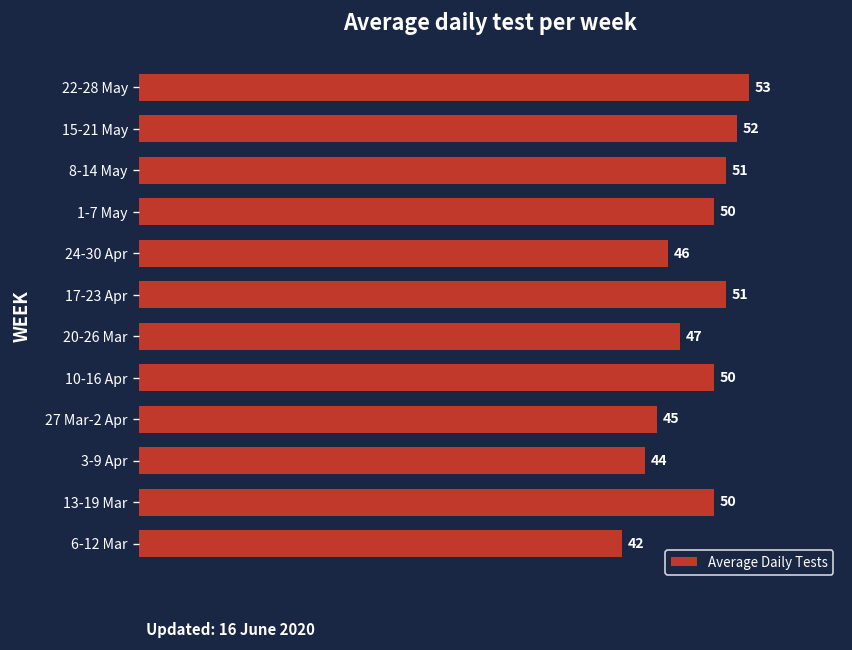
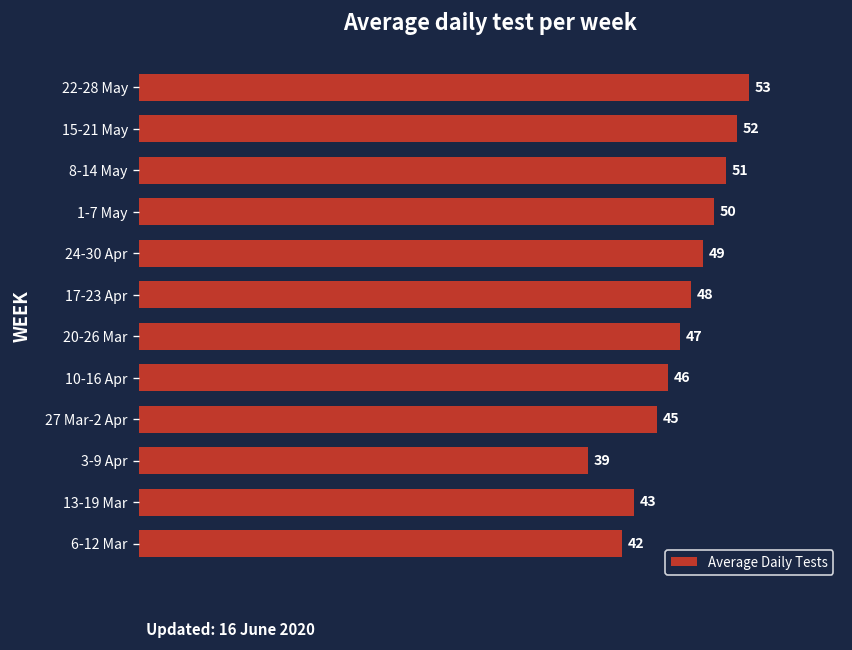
  {
    "22-28 May": 53,
    "15-21 May": 52,
    "8-14 May": 51,
    "1-7 May": 50,
-   "24-30 Apr": 46,
-   "17-23 Apr": 51,
+   "24-30 Apr": 49,
+   "17-23 Apr": 48,
    "20-26 Mar": 47,
-   "10-16 Apr": 50,
+   "10-16 Apr": 46,
    "27 Mar-2 Apr": 45,
-   "3-9 Apr": 44,
-   "13-19 Mar": 50,
+   "3-9 Apr": 39,
+   "13-19 Mar": 43,
    "6-12 Mar": 42
  }
